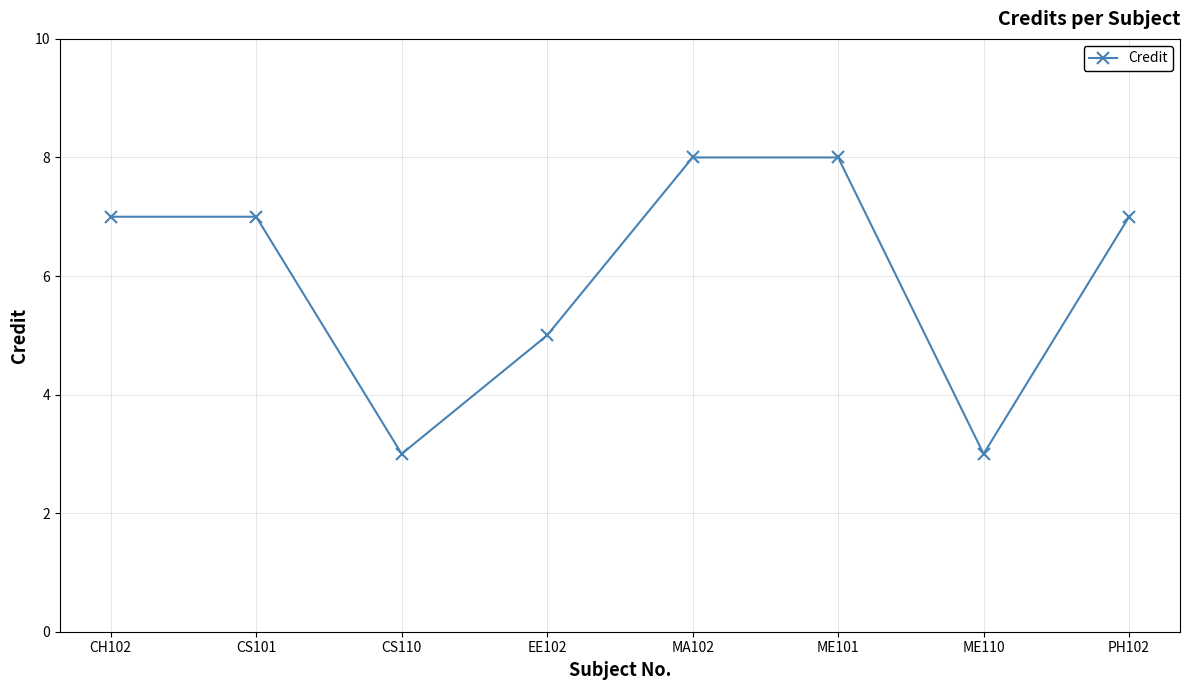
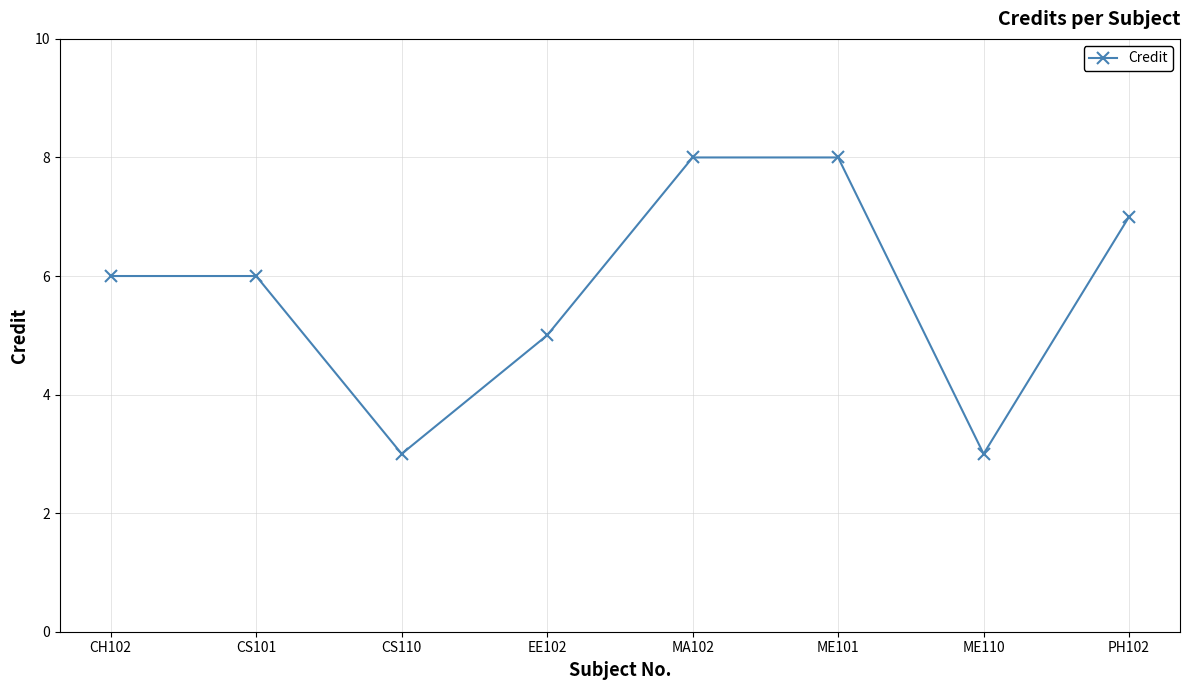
  {
-   "CH102": 7,
-   "CS101": 7,
+   "CH102": 6,
+   "CS101": 6,
    "CS110": 3,
    "EE102": 5,
    "MA102": 8,
    "ME101": 8,
    "ME110": 3,
    "PH102": 7
  }
